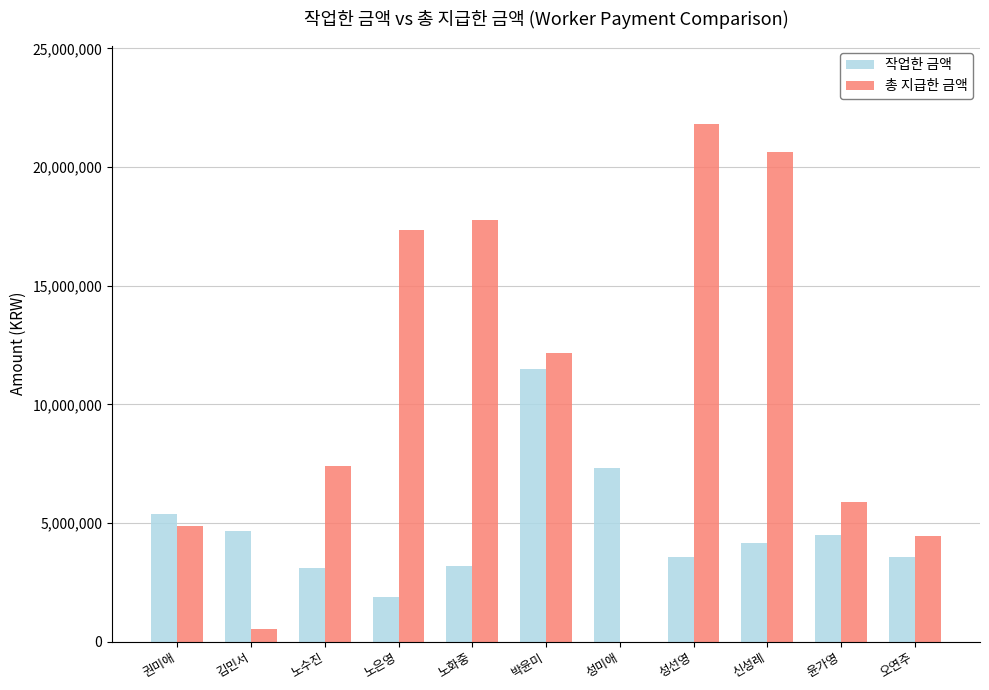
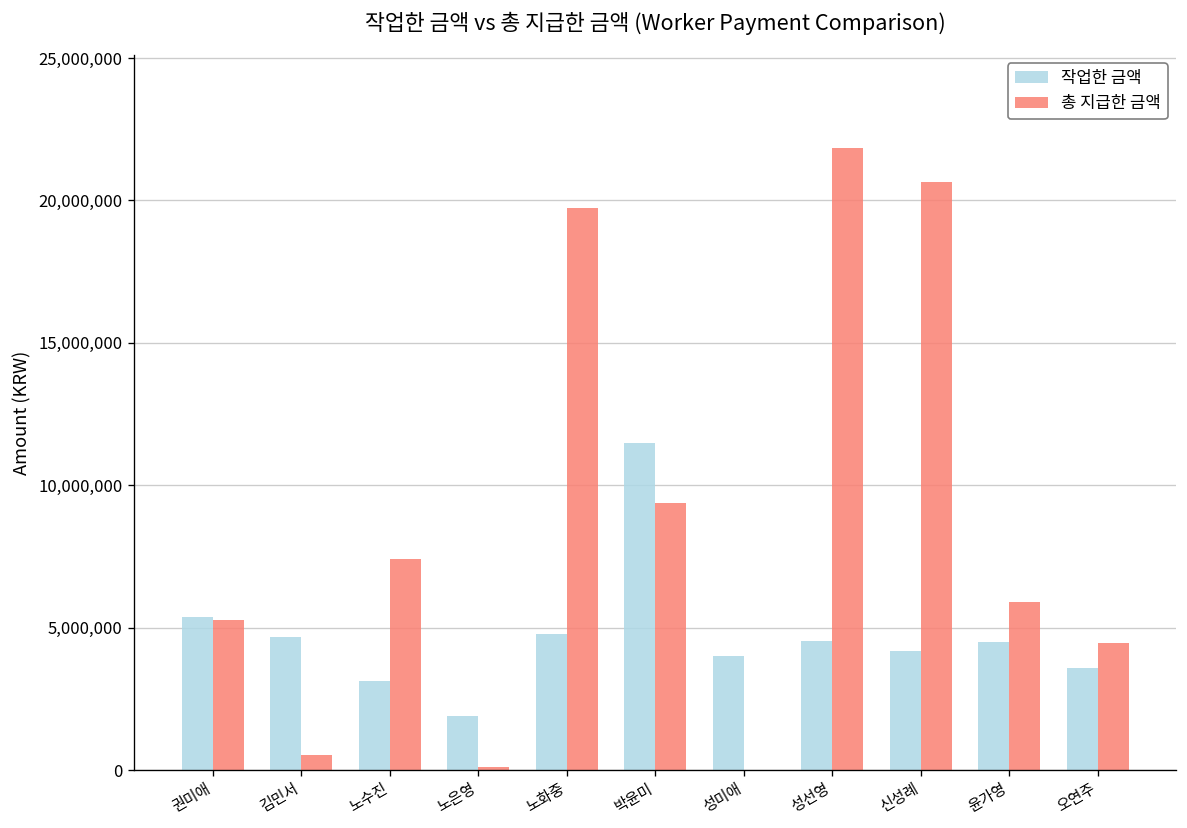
  {
    "작업한 금액": {
      "권미애": "5,400,000",
      "김민서": "4,700,000",
      "노수진": "3,100,000",
      "노은영": "1,900,000",
-     "노화중": "3,200,000",
+     "노화중": "4,800,000",
      "박윤미": "11,500,000",
-     "성미애": "7,300,000",
-     "성선영": "3,600,000",
+     "성미애": "4,000,000",
+     "성선영": "4,500,000",
      "신성례": "4,200,000",
      "윤가영": "4,500,000",
      "오연주": "3,600,000"
    },
    "총 지급한 금액": {
-     "권미애": "4,900,000",
+     "권미애": "5,300,000",
      "김민서": "500,000",
      "노수진": "7,400,000",
-     "노은영": "17,400,000",
-     "노화중": "17,800,000",
-     "박윤미": "12,200,000",
+     "노은영": "100,000",
+     "노화중": "19,700,000",
+     "박윤미": "9,400,000",
      "성미애": "0",
      "성선영": "21,800,000",
      "신성례": "20,600,000",
      "윤가영": "5,900,000",
      "오연주": "4,500,000"
    }
  }
